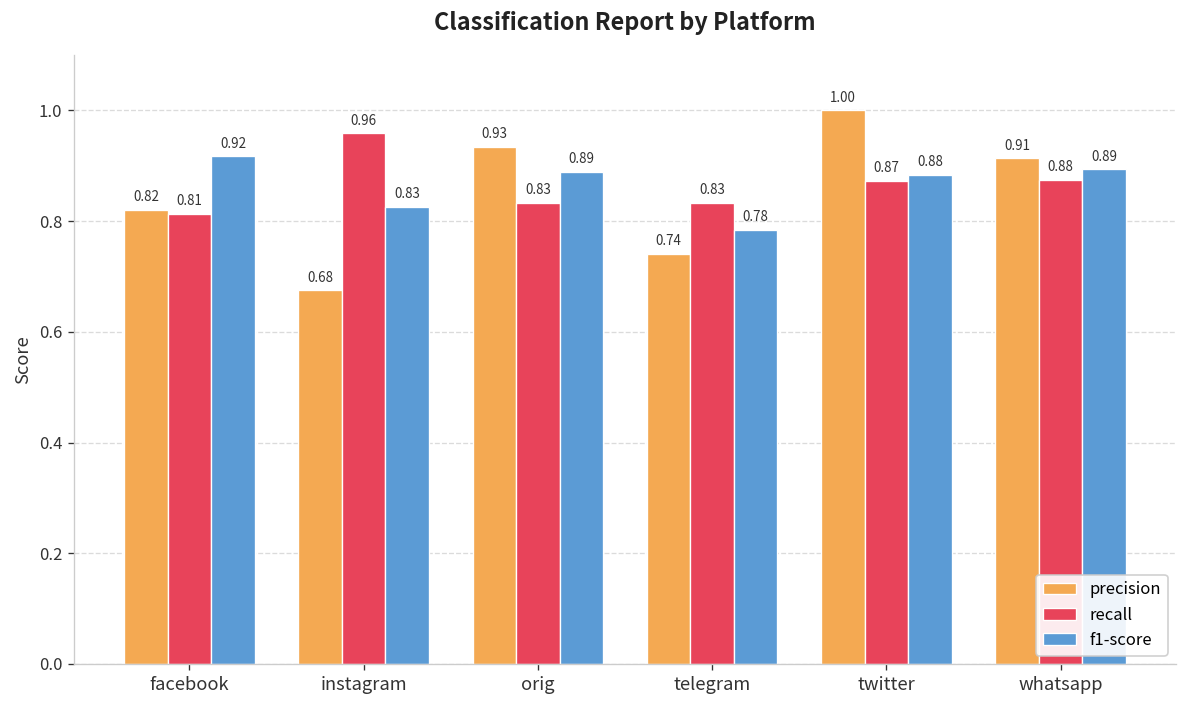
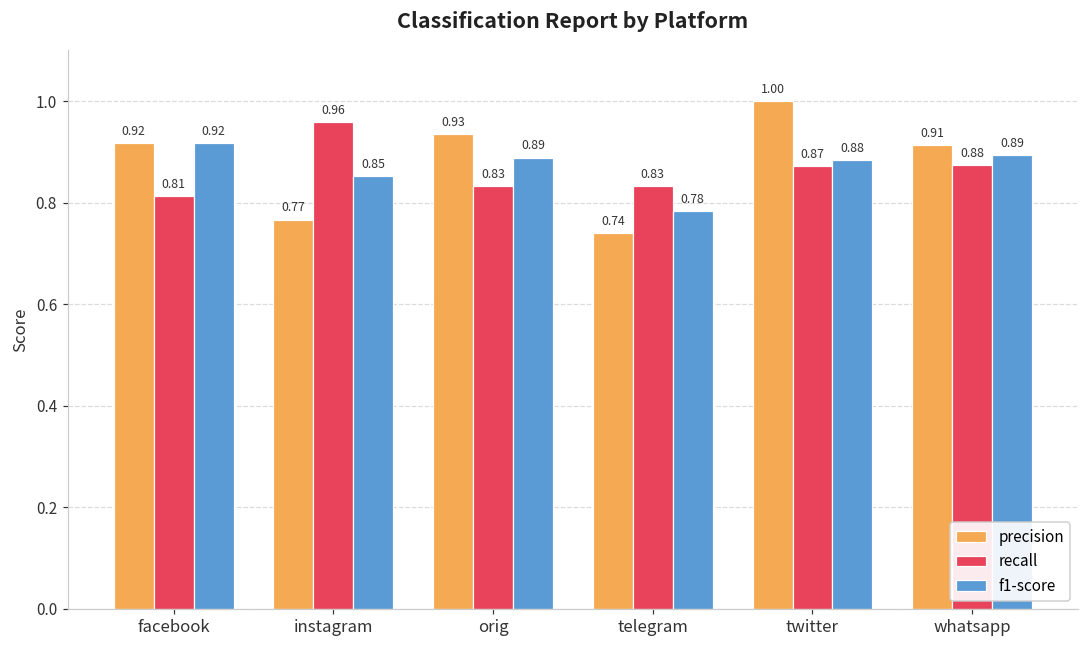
  {
    "precision": {
-     "facebook": 0.82,
-     "instagram": 0.68,
+     "facebook": 0.92,
+     "instagram": 0.77,
      "orig": 0.93,
      "telegram": 0.74,
      "twitter": 1.00,
      "whatsapp": 0.91
    },
    "recall": {
      "facebook": 0.81,
      "instagram": 0.96,
      "orig": 0.83,
      "telegram": 0.83,
      "twitter": 0.87,
      "whatsapp": 0.88
    },
    "f1-score": {
      "facebook": 0.92,
-     "instagram": 0.83,
+     "instagram": 0.85,
      "orig": 0.89,
      "telegram": 0.78,
      "twitter": 0.88,
      "whatsapp": 0.89
    }
  }
